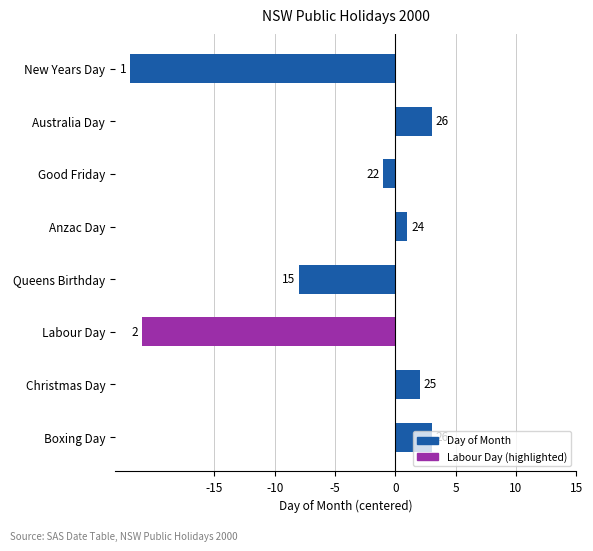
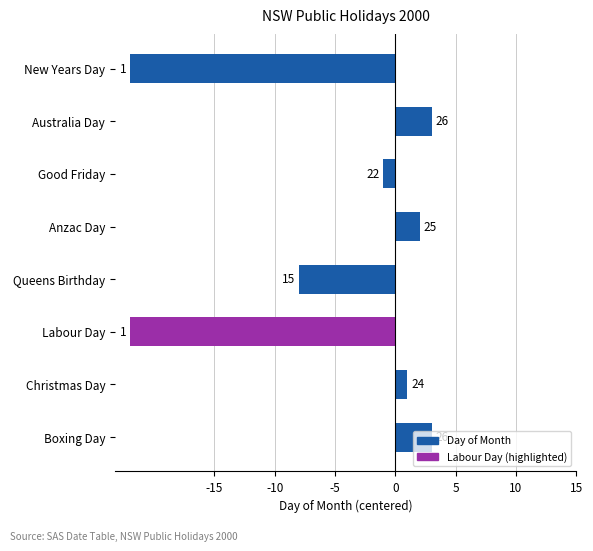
  {
-   "Anzac Day": 24,
-   "Labour Day": 2,
-   "Christmas Day": 25
+   "Anzac Day": 25,
+   "Labour Day": 1,
+   "Christmas Day": 24
  }
